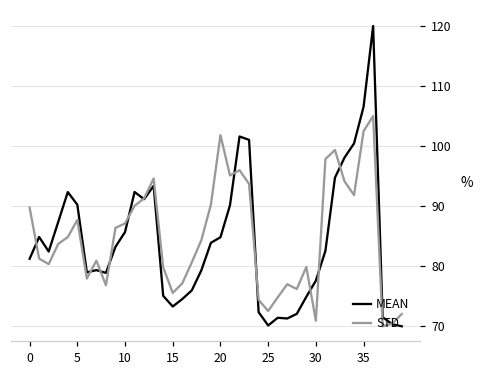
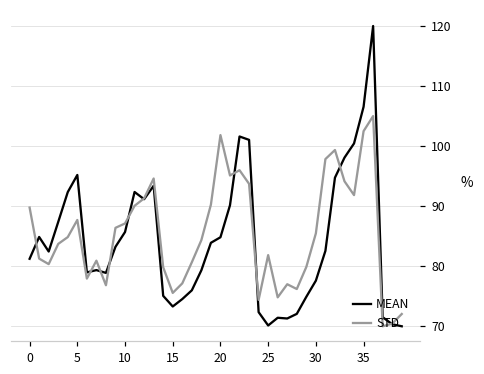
  {
    "MEAN": {
      "0": 81,
-     "5": 90,
+     "5": 95,
      "10": 86,
      "15": 73,
      "20": 85,
      "25": 70,
      "30": 78,
      "35": 107
    },
    "STD": {
      "0": 90,
      "5": 88,
      "10": 87,
      "15": 76,
      "20": 102,
-     "25": 73,
-     "30": 71,
+     "25": 82,
+     "30": 85,
      "35": 102
    }
  }
